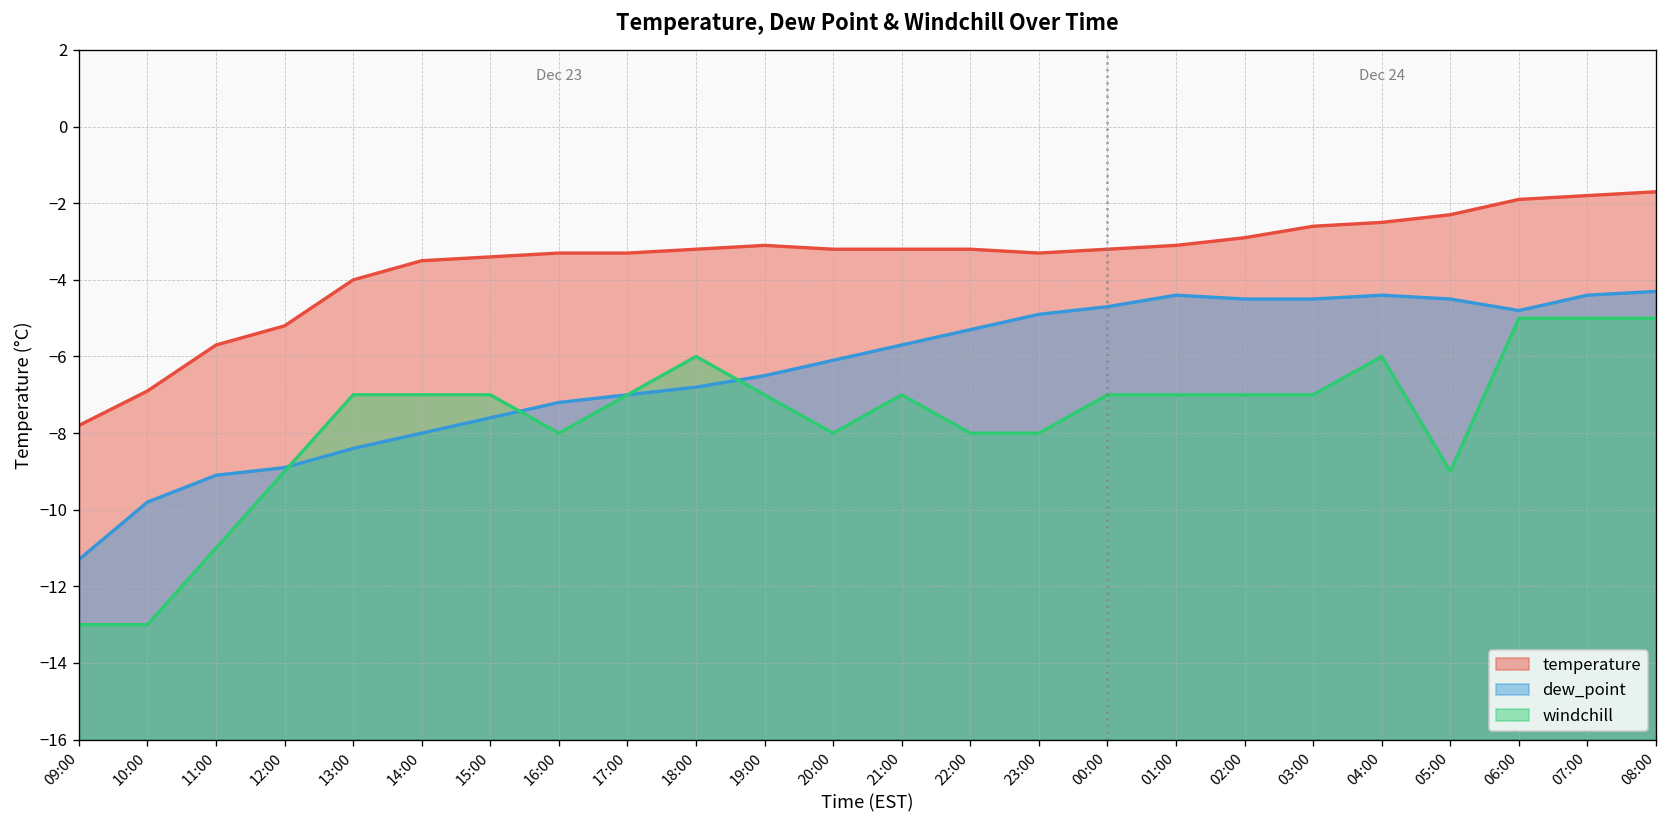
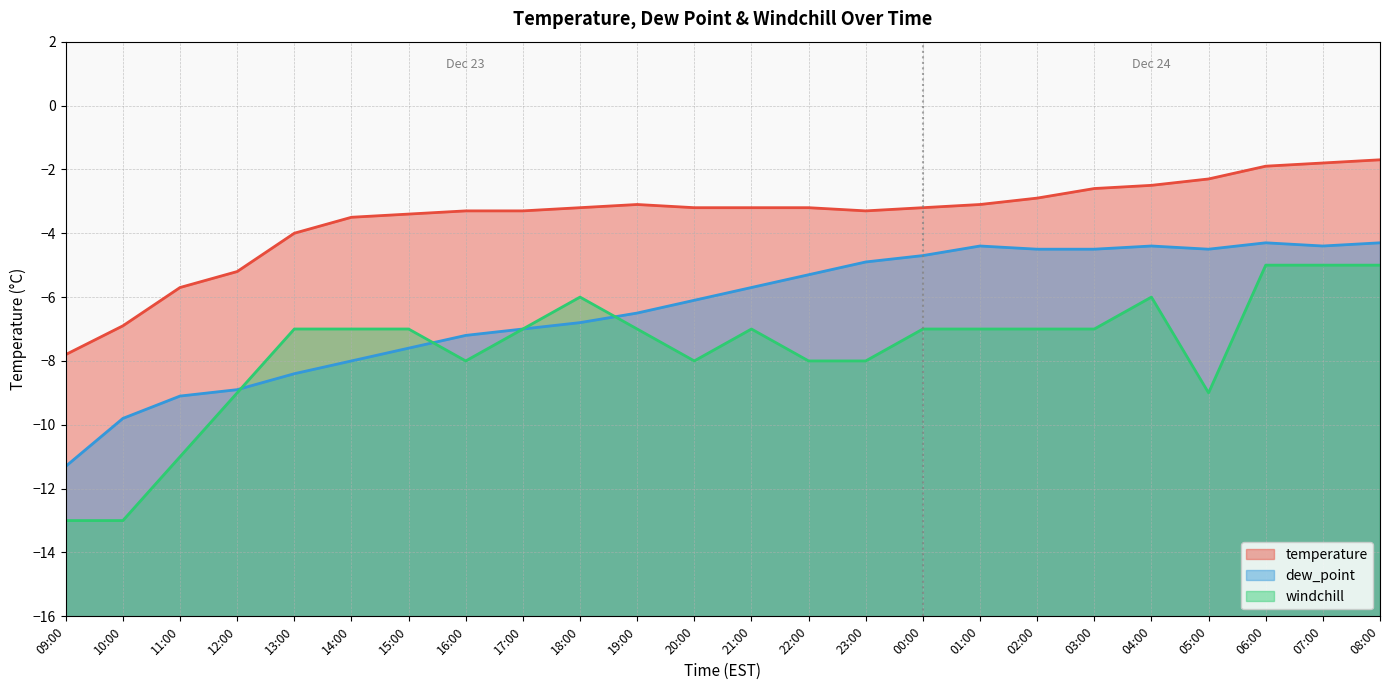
  {
    "temperature": {
      "09:00": -7.8,
      "10:00": -6.9,
      "11:00": -5.7,
      "12:00": -5.2,
      "13:00": -4.0,
      "14:00": -3.5,
      "15:00": -3.4,
      "16:00": -3.3,
      "17:00": -3.3,
      "18:00": -3.2,
      "19:00": -3.1,
      "20:00": -3.2,
      "21:00": -3.2,
      "22:00": -3.2,
      "23:00": -3.3,
      "00:00": -3.2,
      "01:00": -3.1,
      "02:00": -2.9,
      "03:00": -2.6,
      "04:00": -2.5,
      "05:00": -2.3,
      "06:00": -1.9,
      "07:00": -1.8,
      "08:00": -1.7
    },
    "dew_point": {
      "09:00": -11.3,
      "10:00": -9.8,
      "11:00": -9.1,
      "12:00": -8.9,
      "13:00": -8.4,
      "14:00": -8.0,
      "15:00": -7.6,
      "16:00": -7.2,
      "18:00": -6.8,
      "19:00": -6.5,
      "20:00": -6.1,
      "21:00": -5.7,
      "22:00": -5.3,
      "23:00": -4.9,
      "00:00": -4.7,
      "01:00": -4.4,
      "02:00": -4.5,
      "03:00": -4.5,
      "04:00": -4.4,
      "05:00": -4.5,
-     "06:00": -4.8,
+     "06:00": -4.3,
      "07:00": -4.4,
      "08:00": -4.3
    },
    "windchill": {
      "09:00": -13.0,
      "10:00": -13.0,
      "11:00": -11.0,
      "12:00": -9.0,
      "13:00": -7.0,
      "14:00": -7.0,
      "15:00": -7.0,
      "16:00": -8.0,
      "18:00": -6.0,
      "19:00": -7.0,
      "20:00": -8.0,
      "21:00": -7.0,
      "22:00": -8.0,
      "23:00": -8.0,
      "00:00": -7.0,
      "01:00": -7.0,
      "02:00": -7.0,
      "03:00": -7.0,
      "04:00": -6.0,
      "05:00": -9.0,
      "06:00": -5.0,
      "07:00": -5.0,
      "08:00": -5.0
    }
  }
